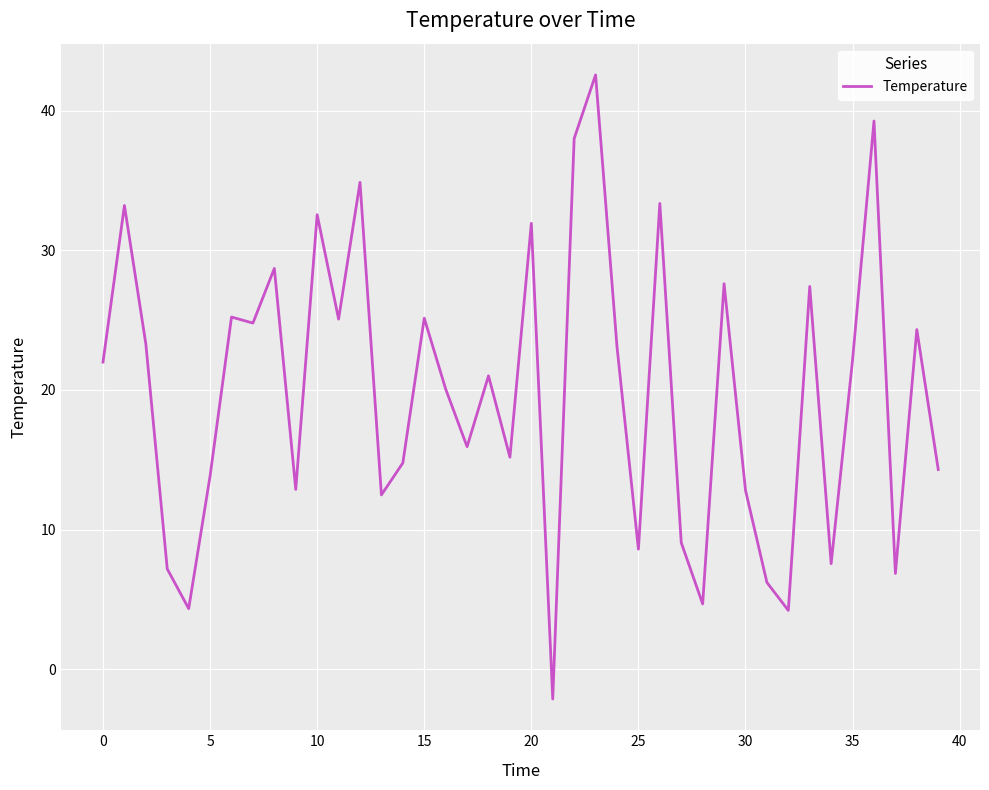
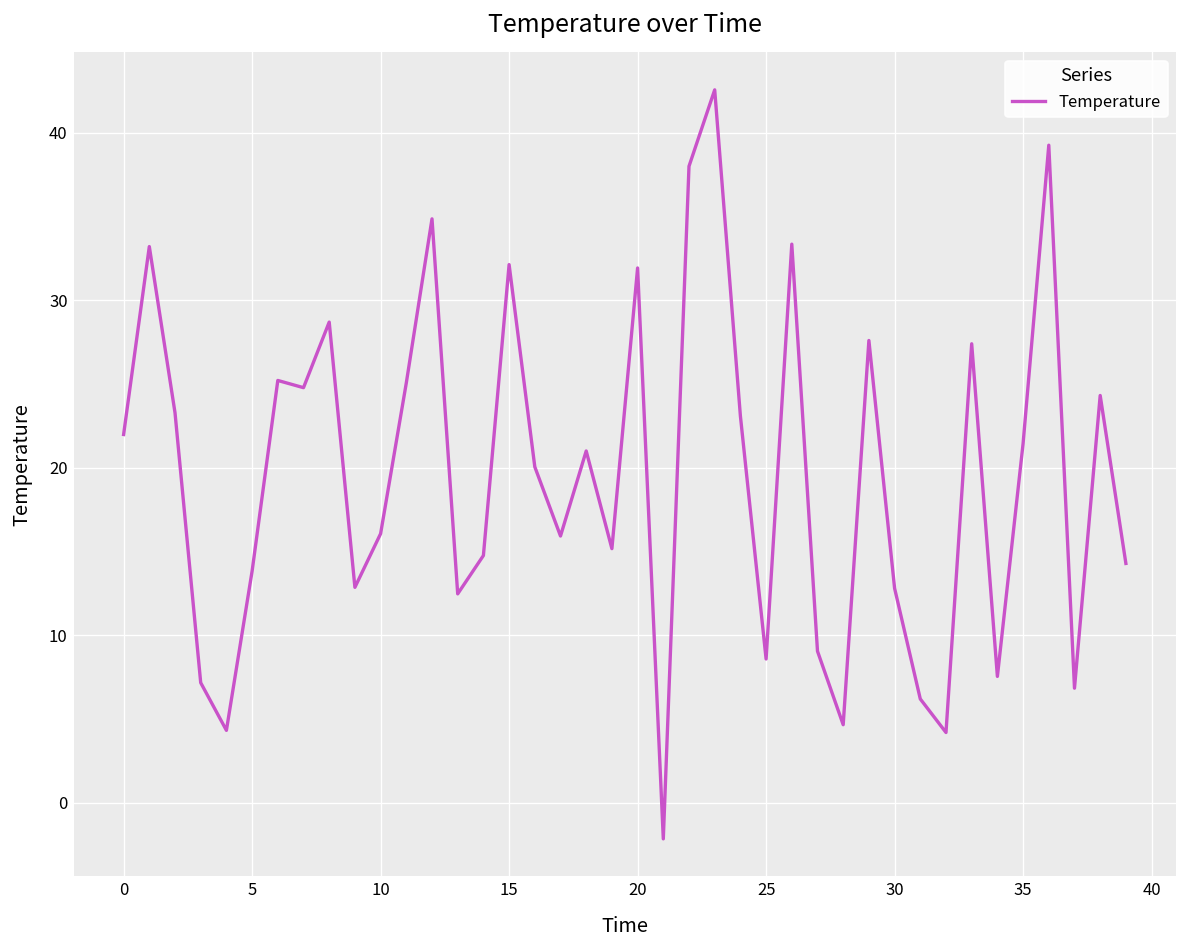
  {
    "0": 22.0,
    "5": 13.8,
-   "10": 32.6,
-   "15": 25.1,
+   "10": 16.1,
+   "15": 32.1,
    "20": 31.9,
    "25": 8.6,
    "30": 12.8,
-   "35": 22.2
+   "35": 21.5
  }
